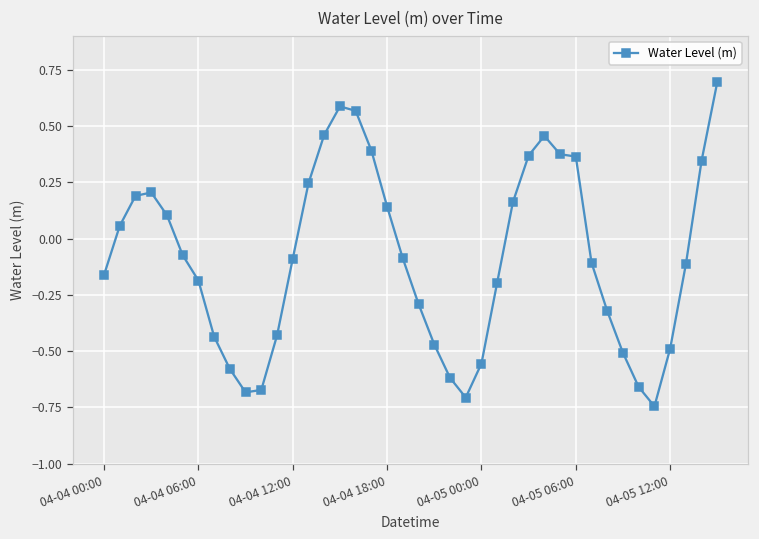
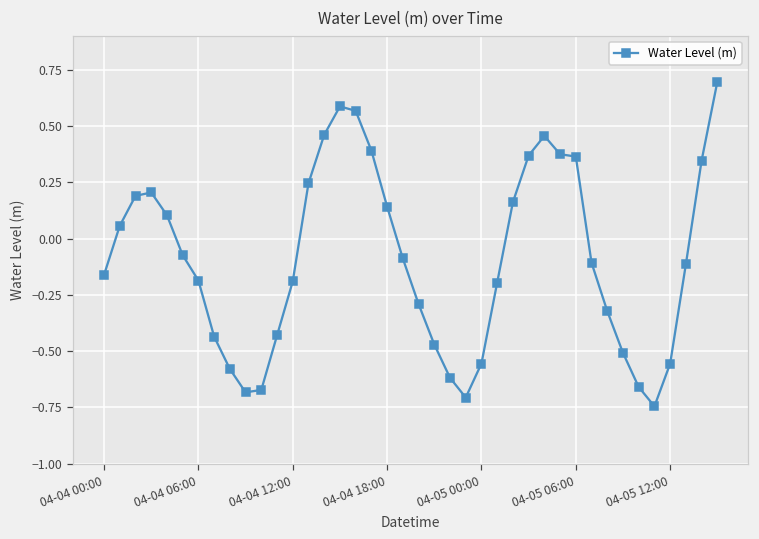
  {
    "04-04 00:00": -0.16,
    "04-04 06:00": -0.19,
-   "04-04 12:00": -0.09,
+   "04-04 12:00": -0.19,
    "04-04 18:00": 0.14,
    "04-05 00:00": -0.56,
    "04-05 06:00": 0.36,
-   "04-05 12:00": -0.49
+   "04-05 12:00": -0.56
  }
